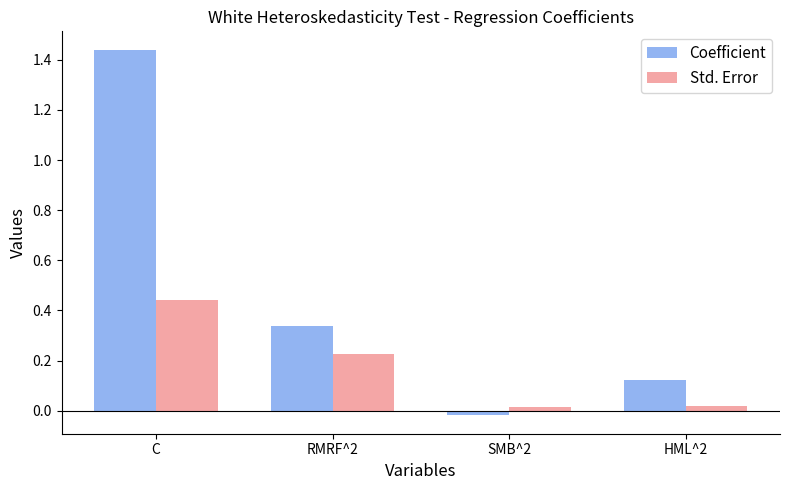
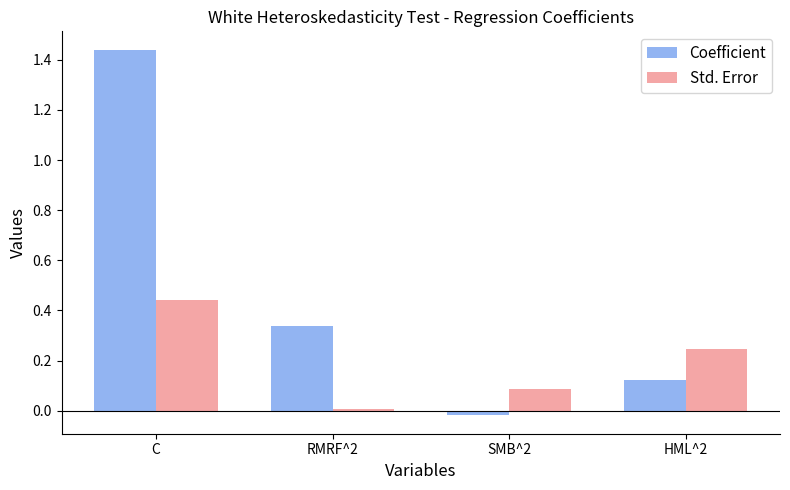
  {
    "Coefficient": {
      "C": 1.44,
      "RMRF^2": 0.34,
      "SMB^2": -0.02,
      "HML^2": 0.12
    },
    "Std. Error": {
      "C": 0.44,
-     "RMRF^2": 0.22,
-     "SMB^2": 0.01,
-     "HML^2": 0.02
+     "RMRF^2": 0.01,
+     "SMB^2": 0.09,
+     "HML^2": 0.25
    }
  }
